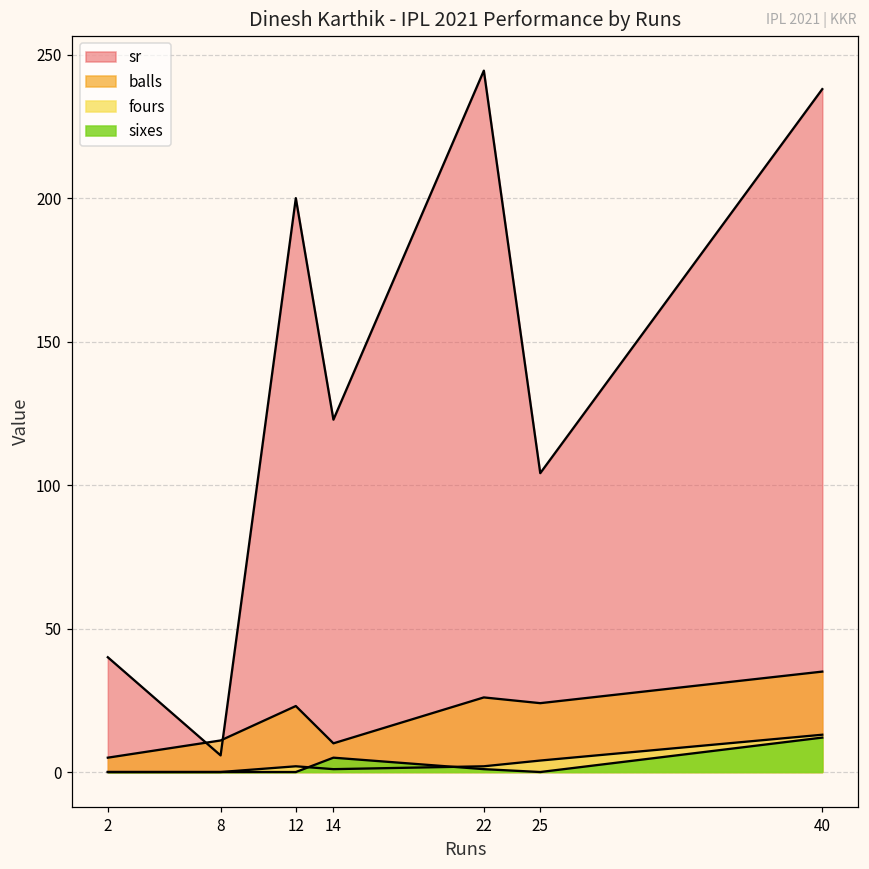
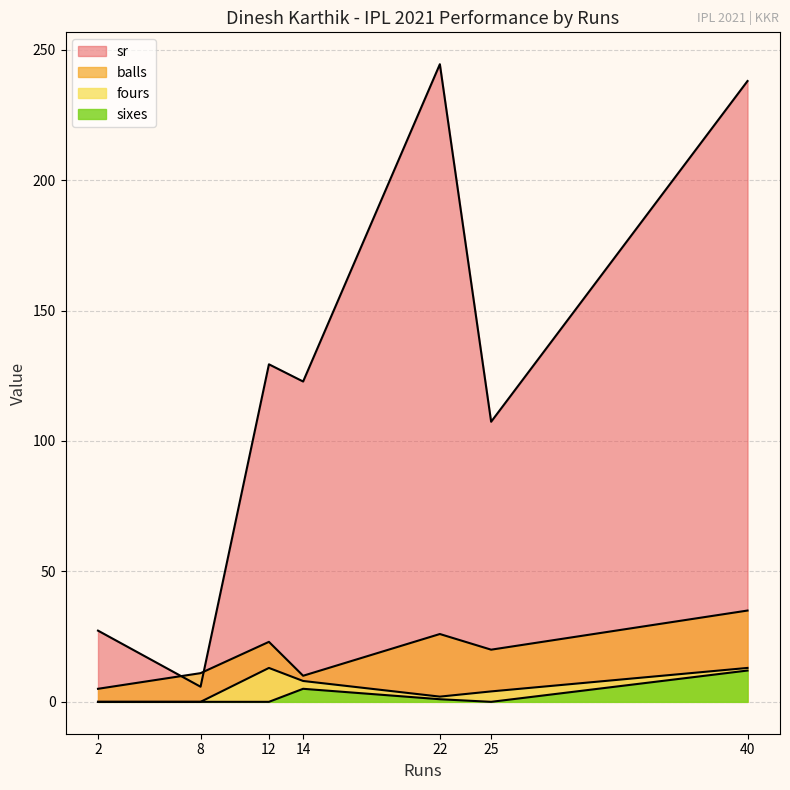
  {
    "sr": {
-     "2": 40,
+     "2": 27,
      "8": 6,
-     "12": 200,
+     "12": 129,
      "14": 123,
      "22": 244,
-     "25": 104,
+     "25": 107,
      "40": 238
    },
    "balls": {
      "2": 5,
      "8": 11,
      "12": 23,
      "14": 10,
      "22": 26,
-     "25": 24,
+     "25": 20,
      "40": 35
    },
    "fours": {
-     "12": 2,
-     "14": 1,
+     "12": 13,
+     "14": 8,
      "22": 2,
      "25": 4,
      "40": 13
    },
    "sixes": {
      "12": 0,
      "14": 5,
      "22": 1,
      "25": 0,
      "40": 12
    }
  }
